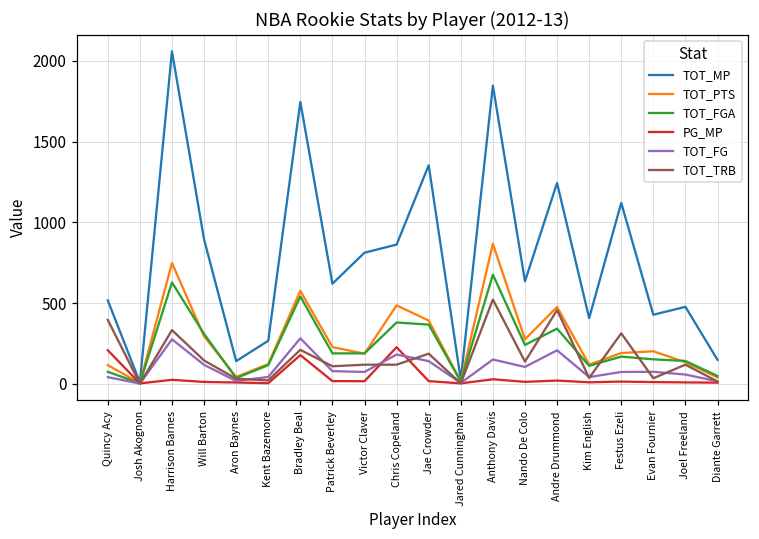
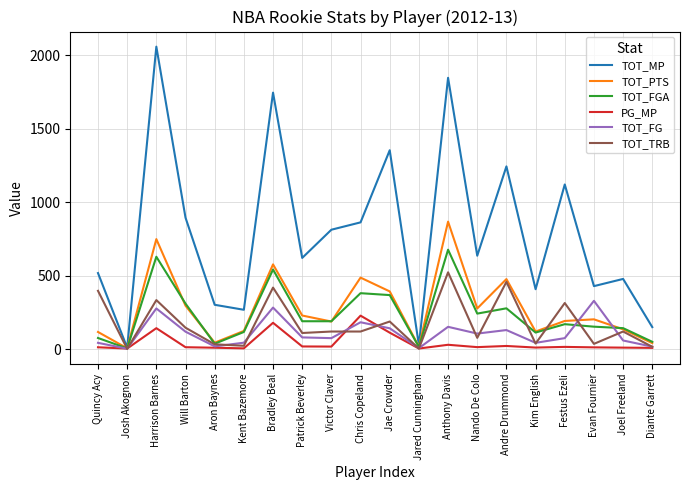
  {
    "TOT_MP": {
      "Quincy Acy": 520,
      "Harrison Barnes": 2060,
      "Will Barton": 890,
-     "Aron Baynes": 140,
+     "Aron Baynes": 300,
      "Kent Bazemore": 270,
      "Bradley Beal": 1750,
      "Patrick Beverley": 620,
      "Victor Claver": 810,
      "Chris Copeland": 860,
      "Jae Crowder": 1350,
      "Anthony Davis": 1850,
      "Nando De Colo": 640,
      "Andre Drummond": 1240,
      "Kim English": 410,
      "Festus Ezeli": 1120,
      "Evan Fournier": 430,
      "Joel Freeland": 480,
      "Diante Garrett": 150
    },
    "TOT_PTS": {
      "Quincy Acy": 120,
      "Harrison Barnes": 750,
      "Bradley Beal": 580,
      "Patrick Beverley": 230,
      "Chris Copeland": 490,
      "Jae Crowder": 390,
      "Anthony Davis": 870,
      "Nando De Colo": 280,
      "Andre Drummond": 480,
      "Festus Ezeli": 190,
      "Evan Fournier": 200
    },
    "TOT_FGA": {
      "Quincy Acy": 80,
      "Harrison Barnes": 630,
      "Bradley Beal": 540,
      "Patrick Beverley": 190,
      "Chris Copeland": 380,
      "Jae Crowder": 370,
      "Anthony Davis": 680,
      "Nando De Colo": 240,
-     "Andre Drummond": 340,
+     "Andre Drummond": 280,
      "Festus Ezeli": 170,
      "Evan Fournier": 150
    },
    "PG_MP": {
-     "Quincy Acy": 210,
-     "Harrison Barnes": 30,
+     "Quincy Acy": 10,
+     "Harrison Barnes": 140,
      "Will Barton": 10,
      "Kent Bazemore": 0,
      "Bradley Beal": 180,
      "Patrick Beverley": 20,
      "Victor Claver": 20,
      "Chris Copeland": 230,
-     "Jae Crowder": 20,
+     "Jae Crowder": 110,
      "Anthony Davis": 30,
      "Nando De Colo": 10,
      "Andre Drummond": 20,
      "Kim English": 10,
      "Festus Ezeli": 10,
      "Evan Fournier": 10,
      "Joel Freeland": 10
    },
    "TOT_FG": {
      "Quincy Acy": 40,
      "Harrison Barnes": 280,
      "Will Barton": 120,
      "Kent Bazemore": 40,
      "Bradley Beal": 280,
      "Patrick Beverley": 80,
      "Victor Claver": 70,
      "Chris Copeland": 180,
      "Jae Crowder": 140,
      "Anthony Davis": 150,
      "Nando De Colo": 110,
-     "Andre Drummond": 210,
+     "Andre Drummond": 130,
      "Festus Ezeli": 70,
-     "Evan Fournier": 80,
+     "Evan Fournier": 330,
      "Joel Freeland": 60
    },
    "TOT_TRB": {
      "Quincy Acy": 400,
      "Harrison Barnes": 330,
      "Will Barton": 150,
      "Kent Bazemore": 20,
-     "Bradley Beal": 210,
+     "Bradley Beal": 420,
      "Patrick Beverley": 110,
      "Victor Claver": 120,
      "Chris Copeland": 120,
      "Jae Crowder": 190,
      "Anthony Davis": 520,
-     "Nando De Colo": 140,
+     "Nando De Colo": 80,
      "Andre Drummond": 460,
      "Festus Ezeli": 310,
      "Evan Fournier": 40
    }
  }
